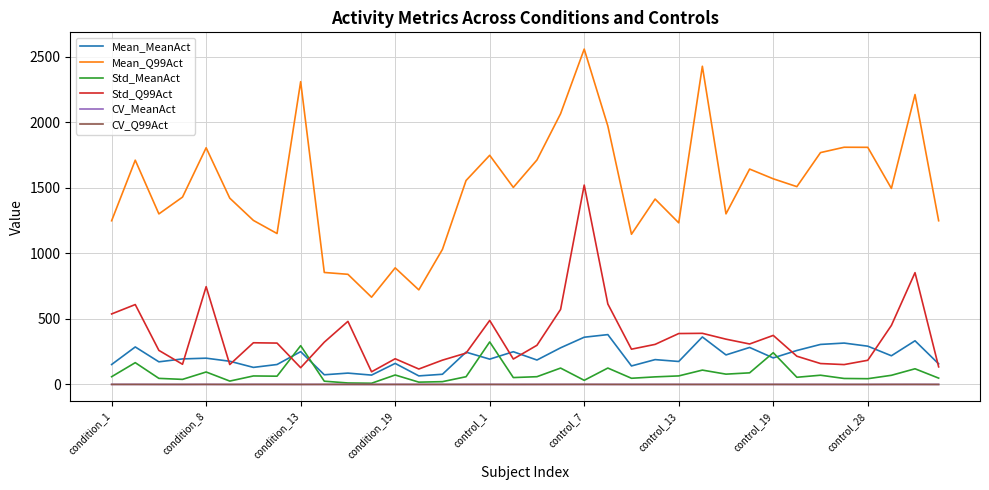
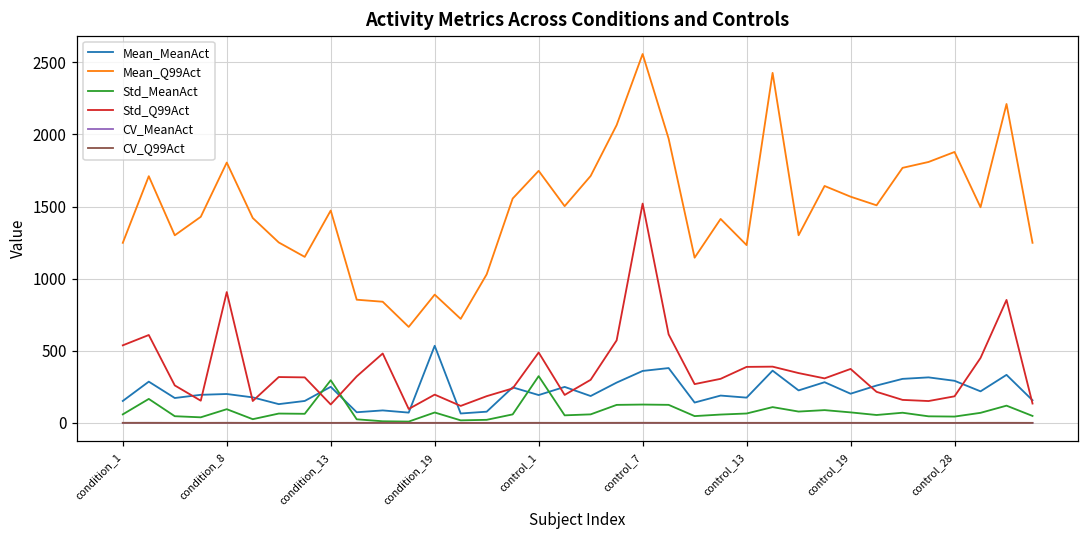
  {
    "Mean_MeanAct": {
      "condition_1": 150,
      "condition_8": 200,
      "condition_13": 250,
-     "condition_19": 160,
+     "condition_19": 530,
      "control_1": 190,
      "control_7": 360,
      "control_13": 180,
      "control_19": 200,
      "control_28": 290
    },
    "Mean_Q99Act": {
      "condition_1": 1250,
      "condition_8": 1800,
-     "condition_13": 2310,
+     "condition_13": 1470,
      "condition_19": 890,
      "control_1": 1750,
      "control_7": 2560,
      "control_13": 1230,
      "control_19": 1570,
-     "control_28": 1810
+     "control_28": 1880
    },
    "Std_MeanAct": {
      "condition_1": 60,
      "condition_8": 100,
      "condition_13": 300,
      "condition_19": 70,
      "control_1": 320,
-     "control_7": 30,
+     "control_7": 130,
      "control_13": 70,
-     "control_19": 240,
+     "control_19": 70,
      "control_28": 40
    },
    "Std_Q99Act": {
      "condition_1": 540,
-     "condition_8": 750,
+     "condition_8": 910,
      "condition_13": 130,
      "condition_19": 200,
      "control_1": 490,
      "control_7": 1520,
      "control_13": 390,
      "control_19": 370,
      "control_28": 180
    },
    "CV_Q99Act": {
      "condition_1": 0,
      "condition_8": 0,
      "condition_13": 0,
      "condition_19": 0,
      "control_1": 0,
      "control_7": 0,
      "control_13": 0,
      "control_19": 0,
      "control_28": 0
    }
  }
